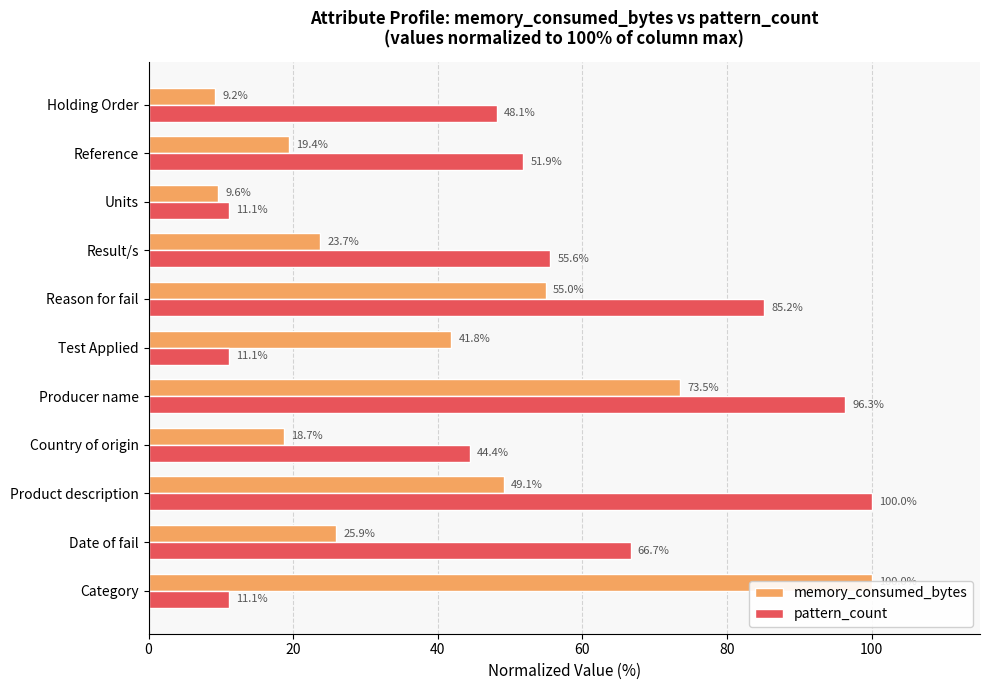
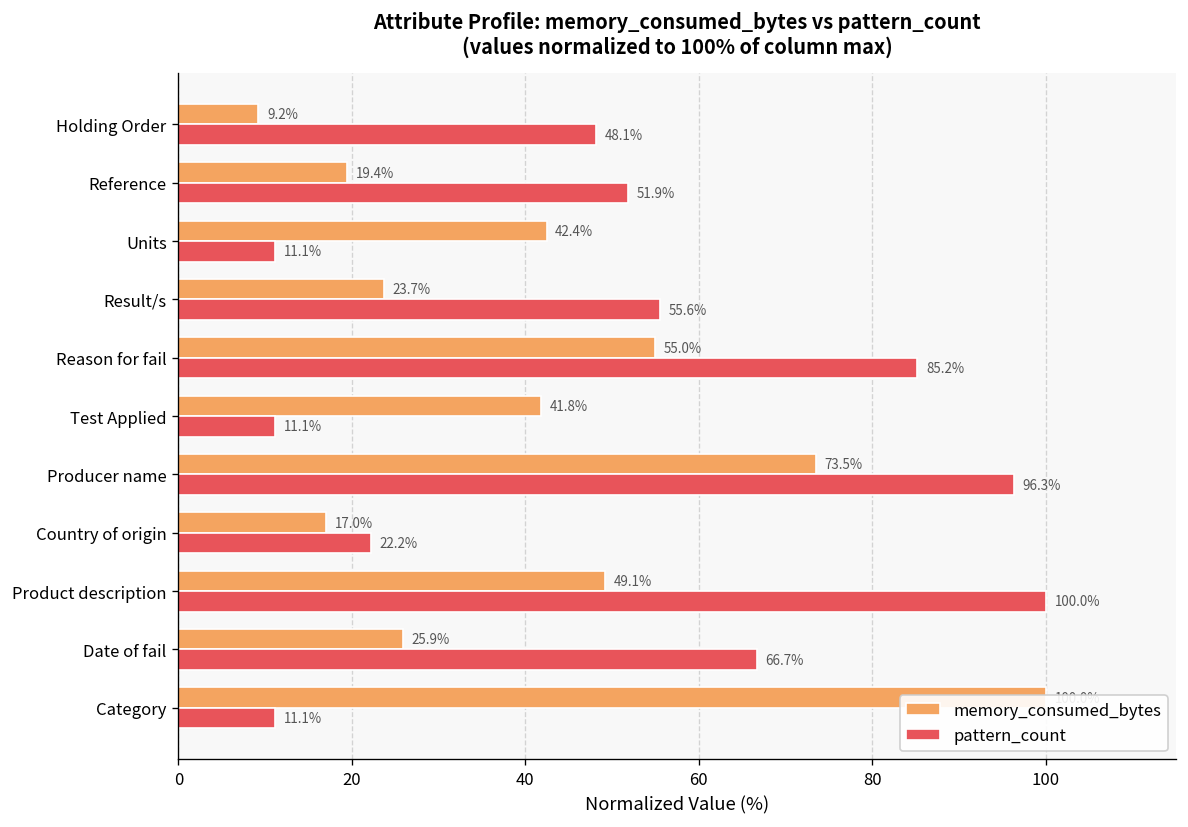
  {
    "memory_consumed_bytes": {
      "Holding Order": "9.2%",
      "Reference": "19.4%",
-     "Units": "9.6%",
+     "Units": "42.4%",
      "Result/s": "23.7%",
      "Reason for fail": "55.0%",
      "Test Applied": "41.8%",
      "Producer name": "73.5%",
-     "Country of origin": "18.7%",
+     "Country of origin": "17.0%",
      "Product description": "49.1%",
      "Date of fail": "25.9%"
    },
    "pattern_count": {
      "Holding Order": "48.1%",
      "Reference": "51.9%",
      "Units": "11.1%",
      "Result/s": "55.6%",
      "Reason for fail": "85.2%",
      "Test Applied": "11.1%",
      "Producer name": "96.3%",
-     "Country of origin": "44.4%",
+     "Country of origin": "22.2%",
      "Product description": "100.0%",
      "Date of fail": "66.7%",
      "Category": "11.1%"
    }
  }
